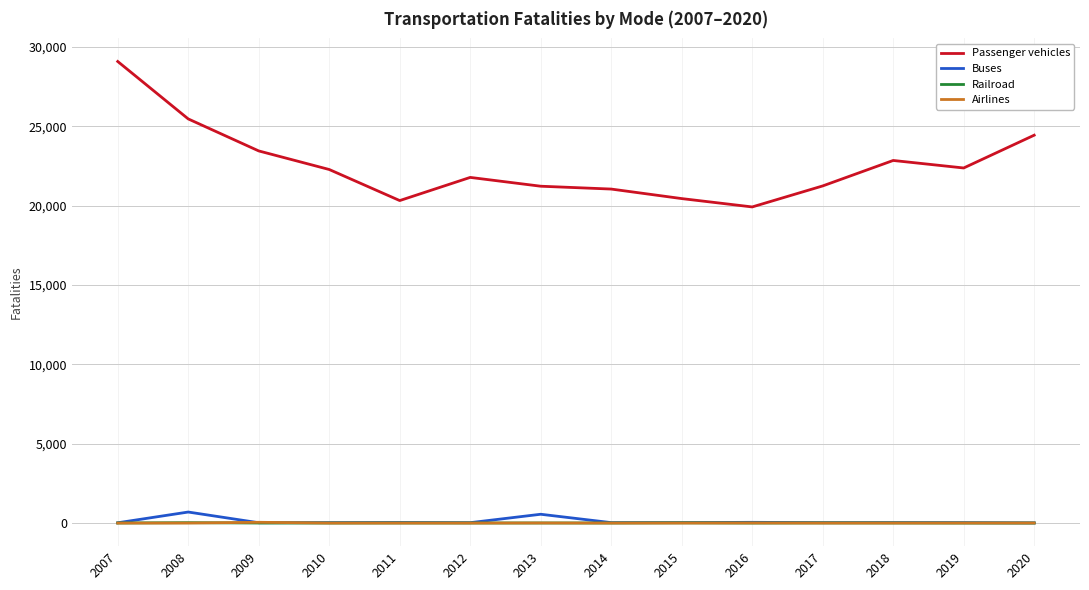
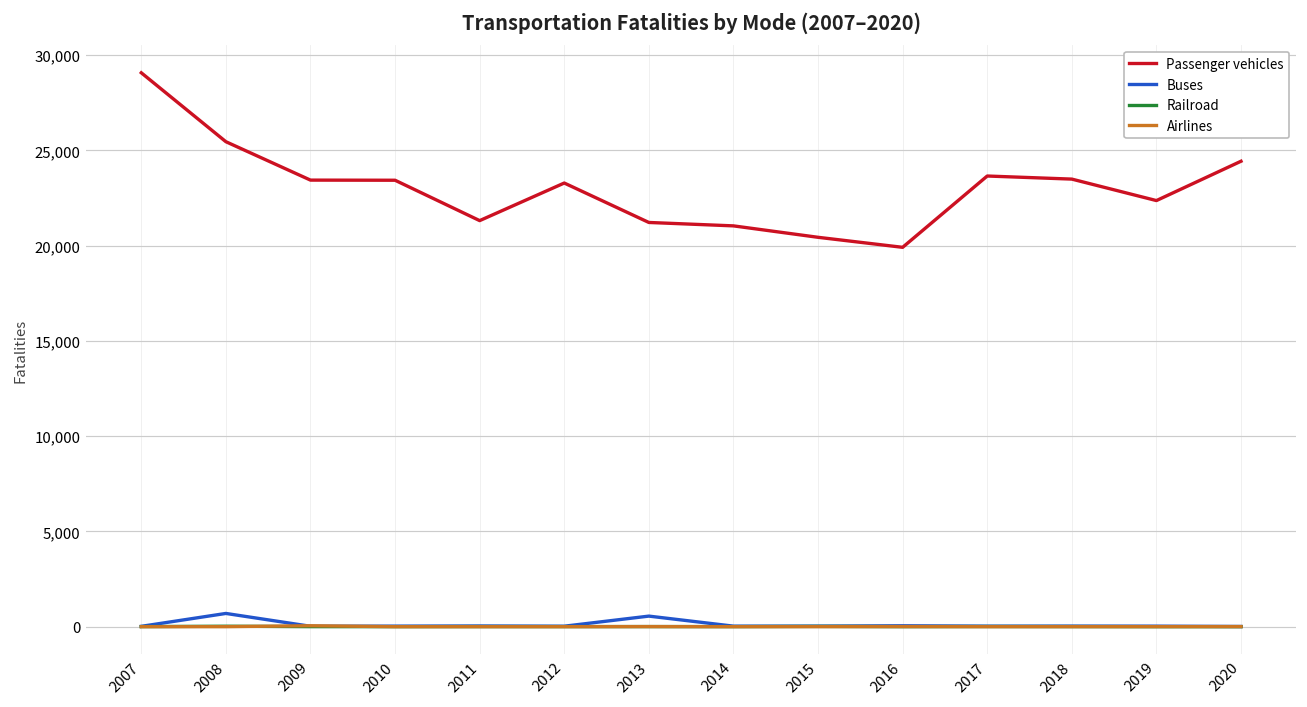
  {
    "Passenger vehicles": {
      "2007": "29,100",
      "2008": "25,500",
      "2009": "23,400",
-     "2010": "22,300",
-     "2011": "20,300",
-     "2012": "21,800",
+     "2010": "23,400",
+     "2011": "21,300",
+     "2012": "23,300",
      "2013": "21,200",
      "2014": "21,000",
      "2015": "20,400",
      "2016": "19,900",
-     "2017": "21,200",
-     "2018": "22,800",
+     "2017": "23,700",
+     "2018": "23,500",
      "2019": "22,400",
      "2020": "24,400"
    },
    "Buses": {
      "2008": "700",
      "2013": "600"
    }
  }
